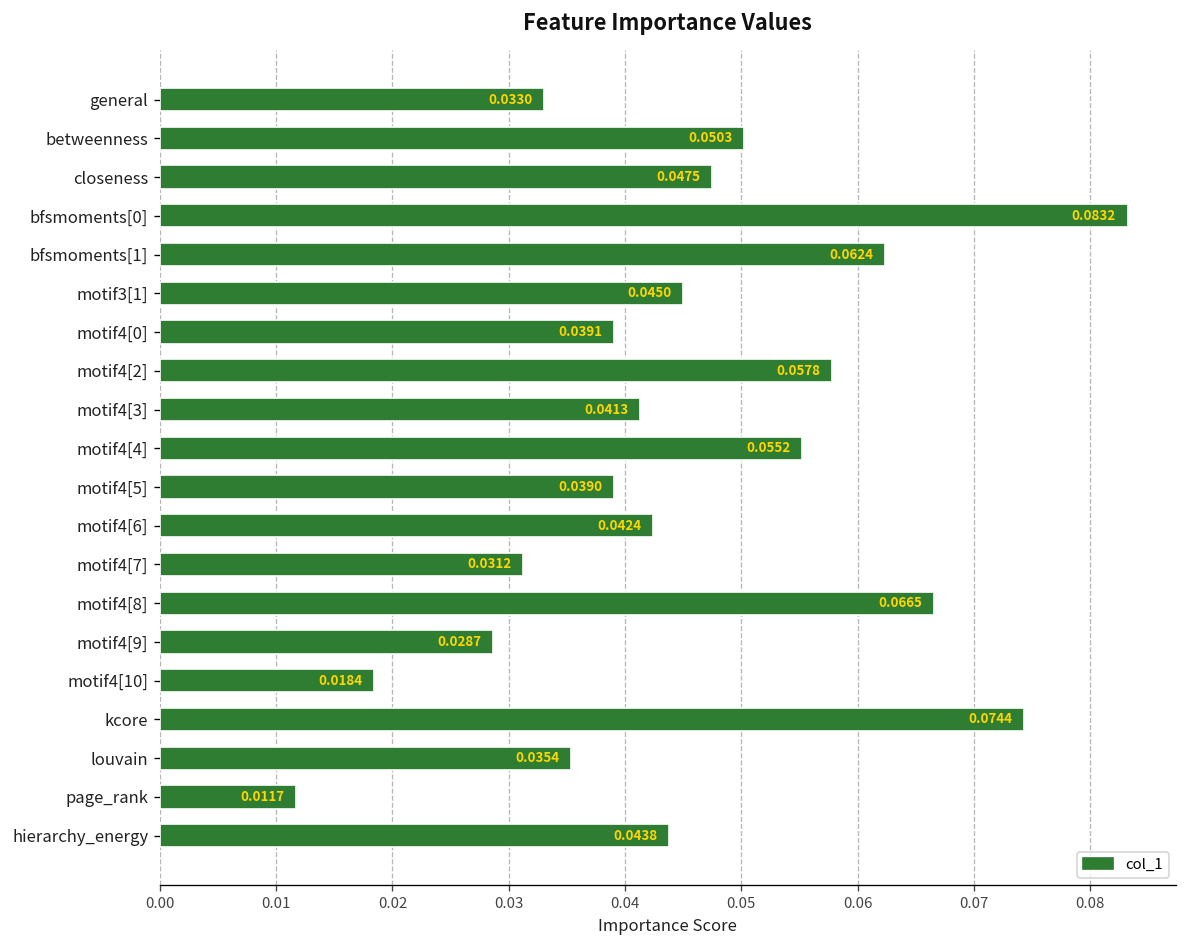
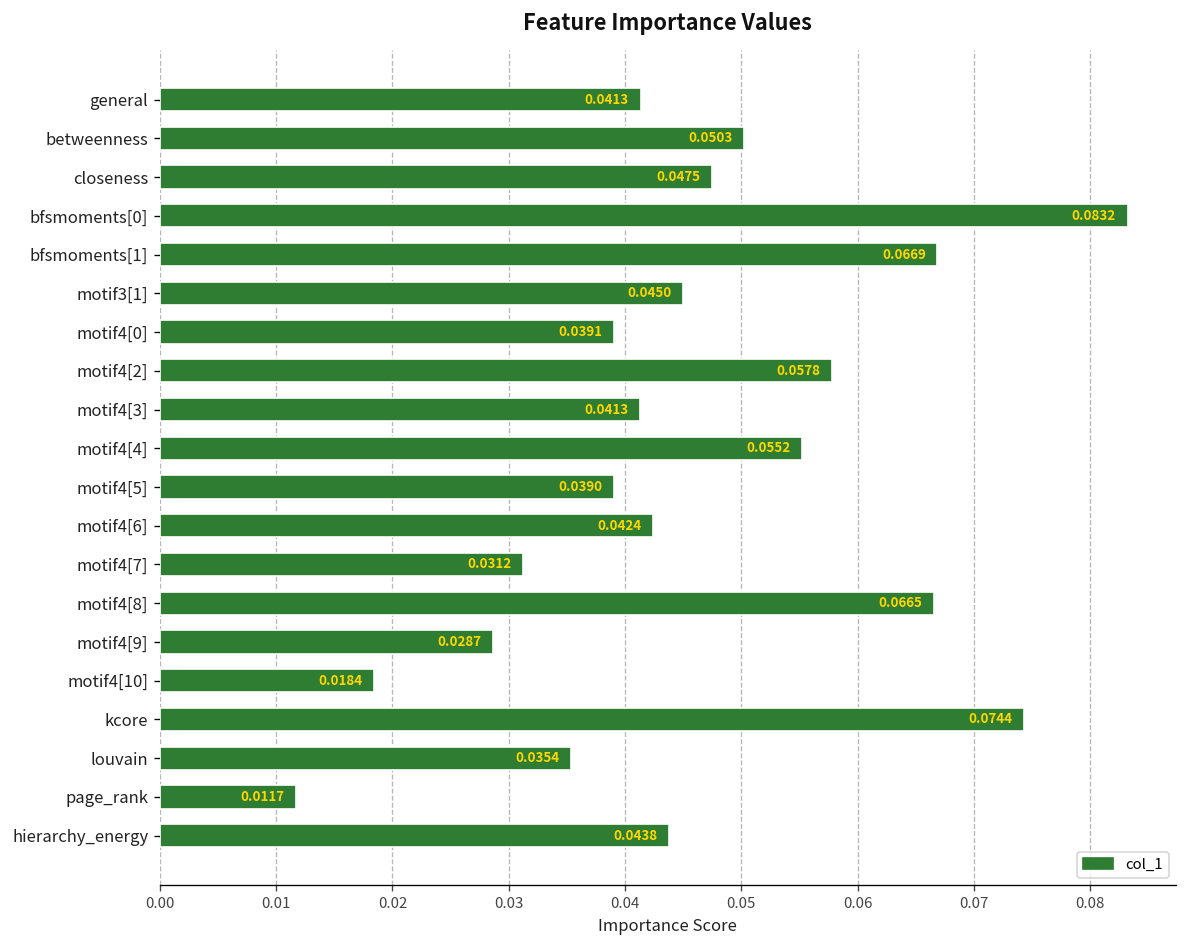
  {
-   "general": 0.0330,
+   "general": 0.0413,
    "betweenness": 0.0503,
    "closeness": 0.0475,
    "bfsmoments[0]": 0.0832,
-   "bfsmoments[1]": 0.0624,
+   "bfsmoments[1]": 0.0669,
    "motif3[1]": 0.0450,
    "motif4[0]": 0.0391,
    "motif4[2]": 0.0578,
    "motif4[3]": 0.0413,
    "motif4[4]": 0.0552,
    "motif4[5]": 0.0390,
    "motif4[6]": 0.0424,
    "motif4[7]": 0.0312,
    "motif4[8]": 0.0665,
    "motif4[9]": 0.0287,
    "motif4[10]": 0.0184,
    "kcore": 0.0744,
    "louvain": 0.0354,
    "page_rank": 0.0117,
    "hierarchy_energy": 0.0438
  }
